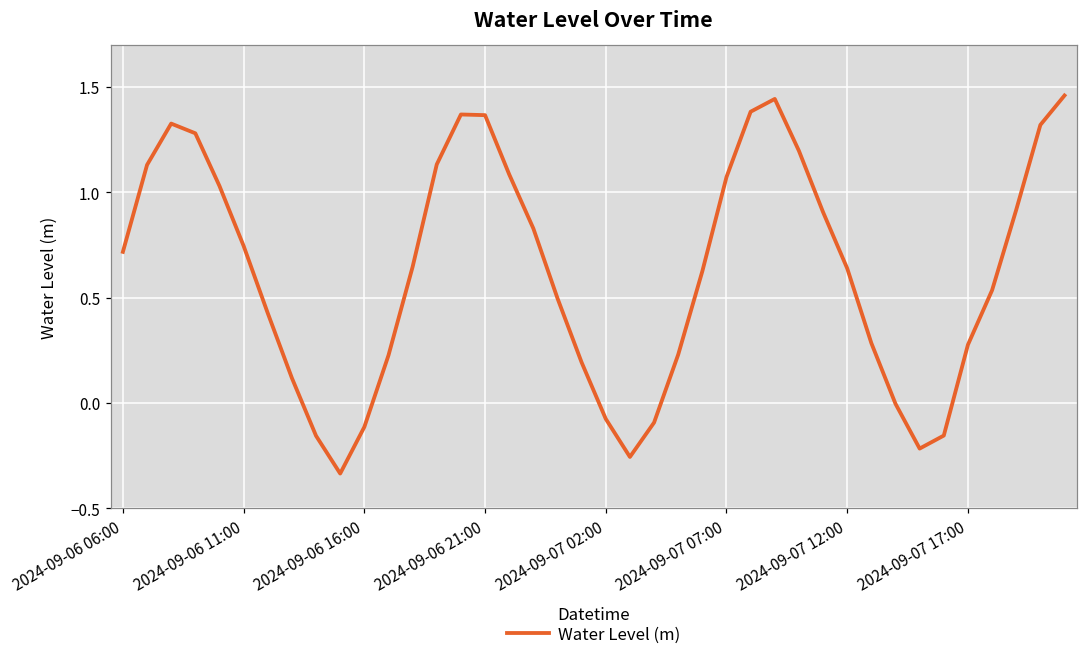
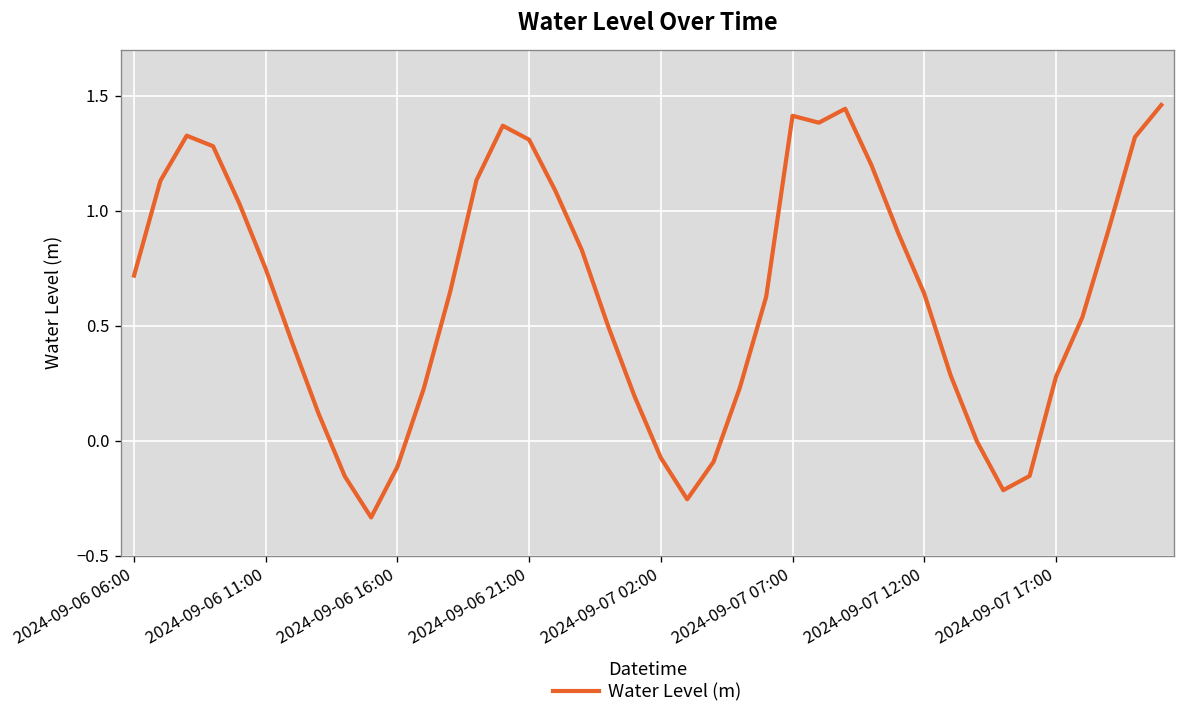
  {
    "2024-09-06 06:00": 0.72,
    "2024-09-06 11:00": 0.75,
    "2024-09-06 16:00": -0.11,
-   "2024-09-06 21:00": 1.37,
+   "2024-09-06 21:00": 1.31,
    "2024-09-07 02:00": -0.07,
-   "2024-09-07 07:00": 1.07,
+   "2024-09-07 07:00": 1.41,
    "2024-09-07 12:00": 0.64,
    "2024-09-07 17:00": 0.28
  }
